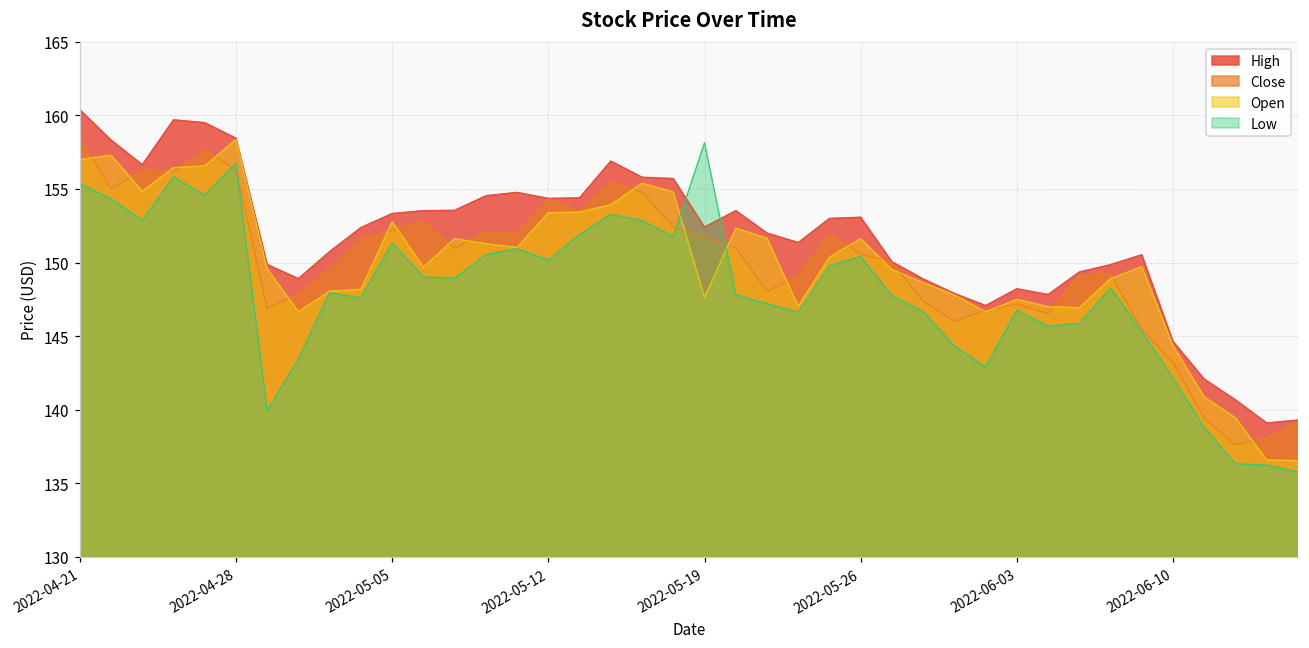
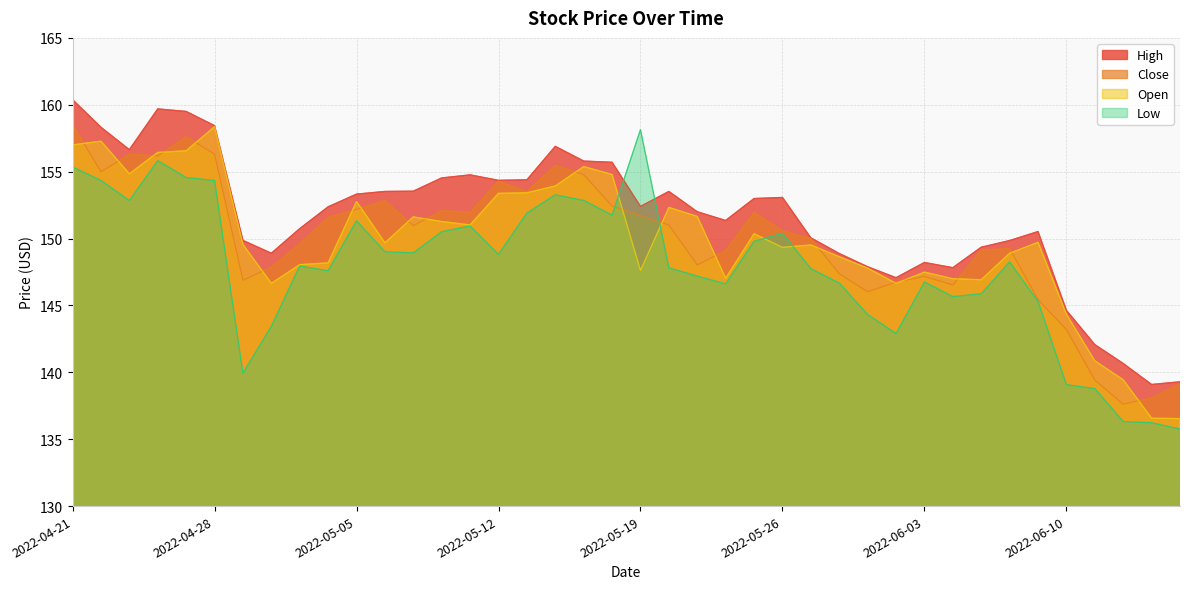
  {
    "Open": {
      "2022-04-21": 157.0,
      "2022-05-05": 152.8,
      "2022-05-12": 153.4,
      "2022-05-19": 147.6,
-     "2022-05-26": 151.6,
+     "2022-05-26": 149.3,
      "2022-06-03": 147.5,
      "2022-06-10": 144.3
    },
    "Low": {
      "2022-04-21": 155.4,
-     "2022-04-28": 156.7,
+     "2022-04-28": 154.3,
      "2022-05-05": 151.3,
-     "2022-05-12": 150.1,
+     "2022-05-12": 148.8,
      "2022-05-19": 158.1,
      "2022-06-03": 146.8,
-     "2022-06-10": 142.1
+     "2022-06-10": 139.1
    }
  }
